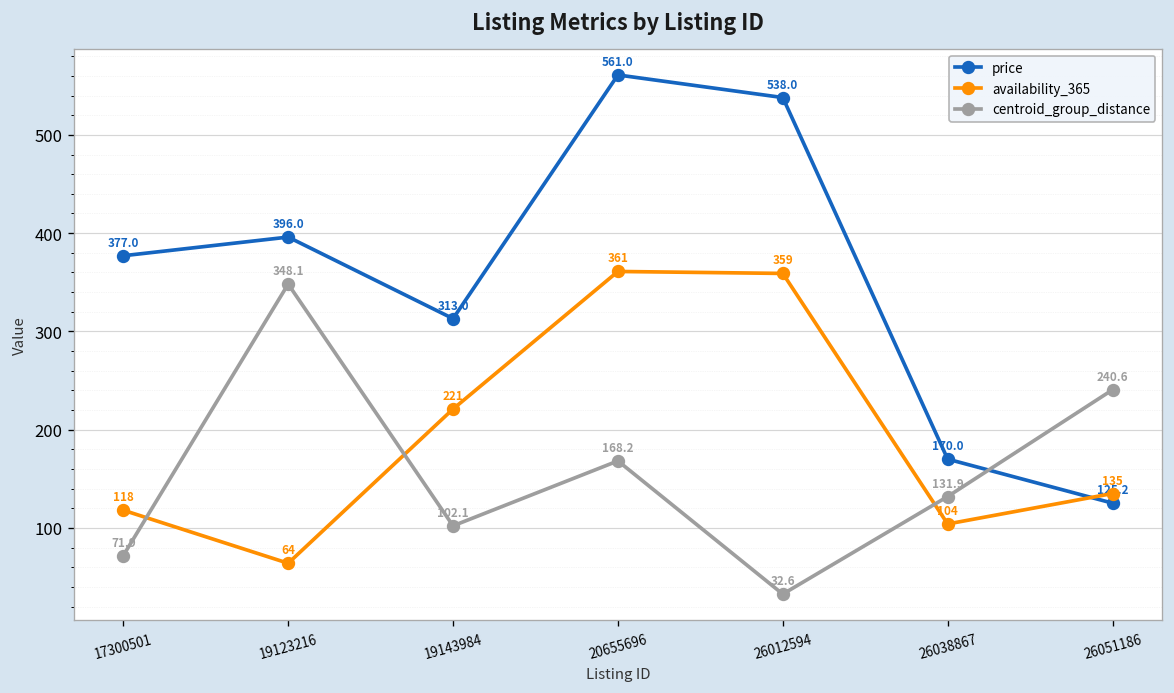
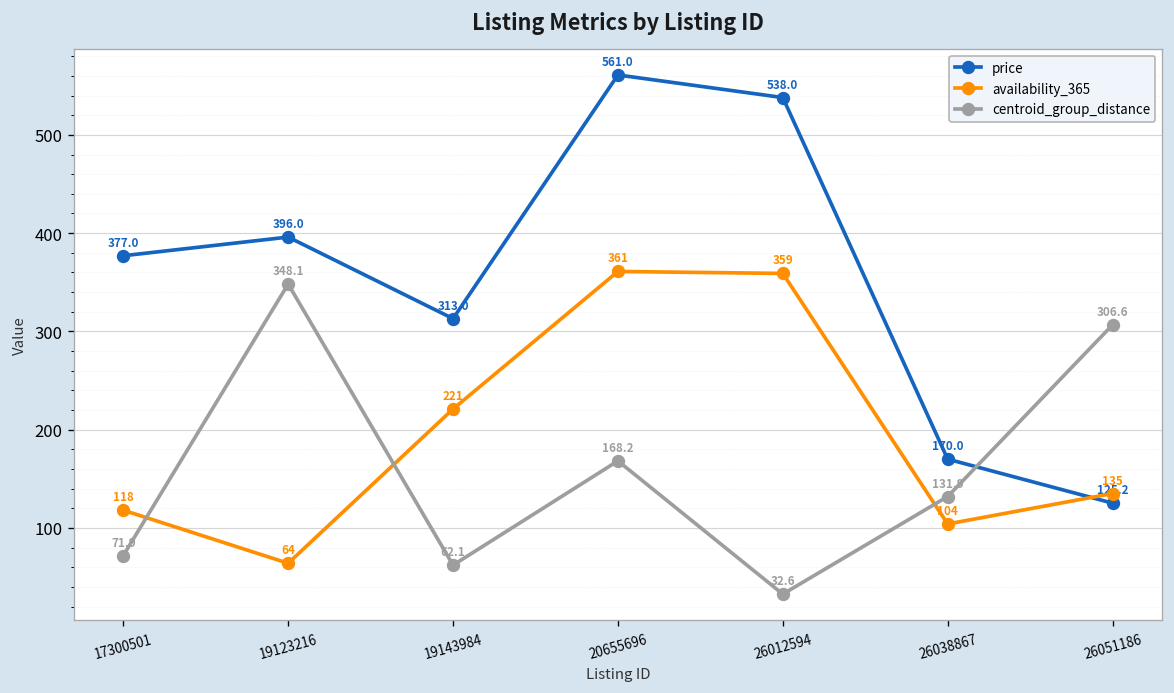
  {
    "price": {
      "17300501": 377.0,
      "19123216": 396.0,
      "19143984": 313.0,
      "20655696": 561.0,
      "26012594": 538.0,
      "26038867": 170.0
    },
    "availability_365": {
      "17300501": 118,
      "19123216": 64,
      "19143984": 221,
      "20655696": 361,
      "26012594": 359,
      "26038867": 104
    },
    "centroid_group_distance": {
      "17300501": 71.9,
      "19123216": 348.1,
-     "19143984": 102.1,
+     "19143984": 62.1,
      "20655696": 168.2,
      "26012594": 32.6,
      "26038867": 131.9,
-     "26051186": 240.6
+     "26051186": 306.6
    }
  }
